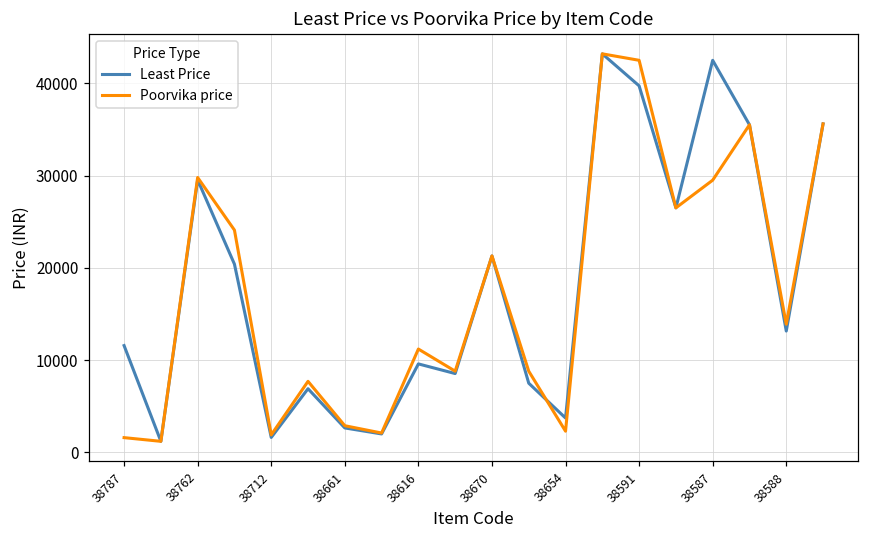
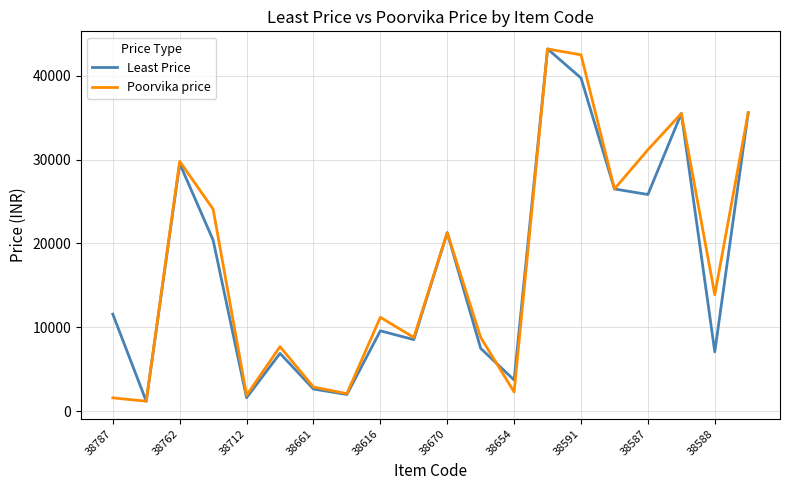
  {
    "Least Price": {
      "38787": 12000,
      "38616": 10000,
      "38654": 4000,
      "38591": 40000,
-     "38587": 42000,
-     "38588": 13000
+     "38587": 26000,
+     "38588": 7000
    },
    "Poorvika price": {
      "38787": 2000,
      "38616": 11000,
      "38654": 2000,
      "38591": 42000,
-     "38587": 30000,
+     "38587": 31000,
      "38588": 14000
    }
  }
